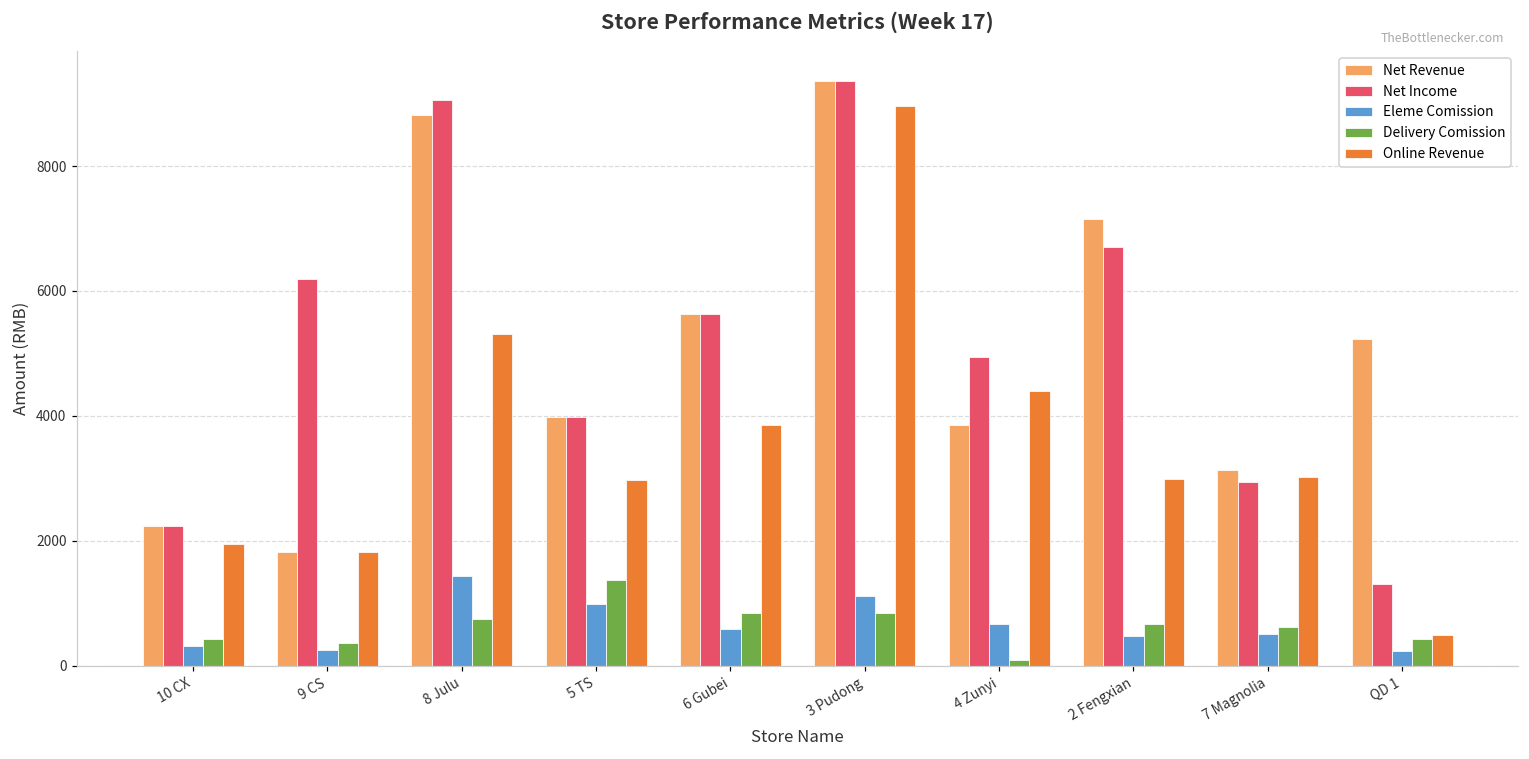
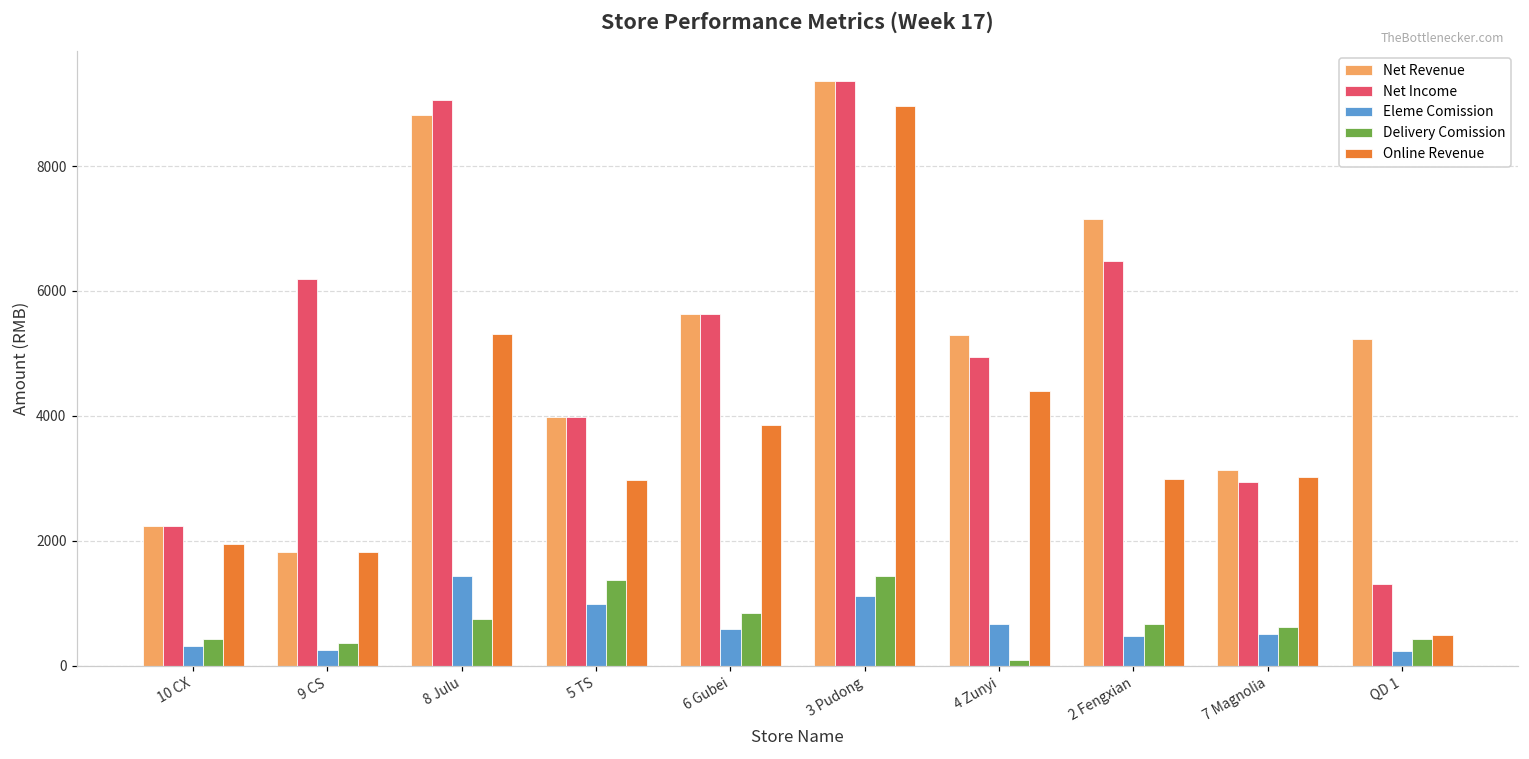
  {
    "Net Revenue": {
      "10 CX": 2200,
      "9 CS": 1800,
      "8 Julu": 8800,
      "5 TS": 4000,
      "6 Gubei": 5600,
      "3 Pudong": 9400,
-     "4 Zunyi": 3900,
+     "4 Zunyi": 5300,
      "2 Fengxian": 7200,
      "7 Magnolia": 3100,
      "QD 1": 5200
    },
    "Net Income": {
      "10 CX": 2200,
      "9 CS": 6200,
      "8 Julu": 9100,
      "5 TS": 4000,
      "6 Gubei": 5600,
      "3 Pudong": 9400,
      "4 Zunyi": 4900,
-     "2 Fengxian": 6700,
+     "2 Fengxian": 6500,
      "7 Magnolia": 2900,
      "QD 1": 1300
    },
    "Eleme Comission": {
      "10 CX": 300,
      "9 CS": 300,
      "8 Julu": 1400,
      "5 TS": 1000,
      "6 Gubei": 600,
      "3 Pudong": 1100,
      "4 Zunyi": 700,
      "2 Fengxian": 500,
      "7 Magnolia": 500,
      "QD 1": 200
    },
    "Delivery Comission": {
      "10 CX": 400,
      "9 CS": 400,
      "8 Julu": 700,
      "5 TS": 1400,
      "6 Gubei": 800,
-     "3 Pudong": 800,
+     "3 Pudong": 1400,
      "4 Zunyi": 100,
      "2 Fengxian": 700,
      "7 Magnolia": 600,
      "QD 1": 400
    },
    "Online Revenue": {
      "10 CX": 1900,
      "9 CS": 1800,
      "8 Julu": 5300,
      "5 TS": 3000,
      "6 Gubei": 3800,
      "3 Pudong": 9000,
      "4 Zunyi": 4400,
      "2 Fengxian": 3000,
      "7 Magnolia": 3000,
      "QD 1": 500
    }
  }
